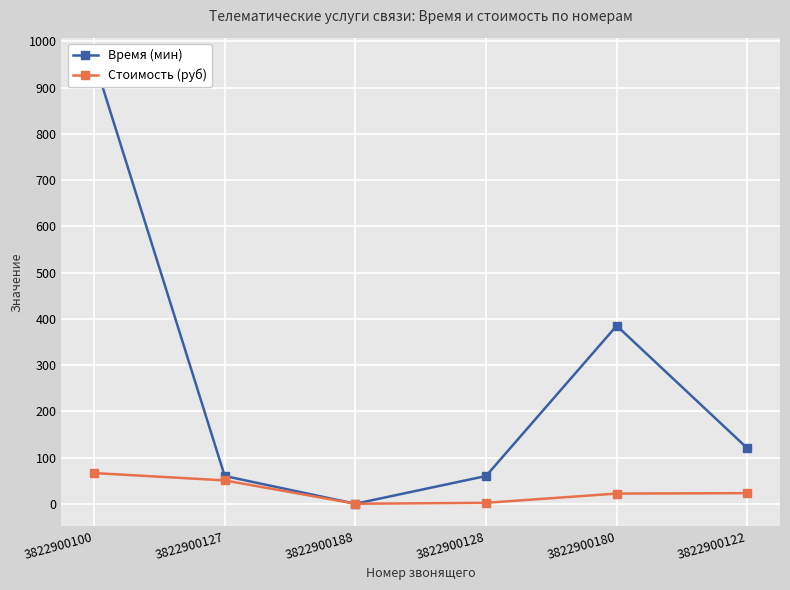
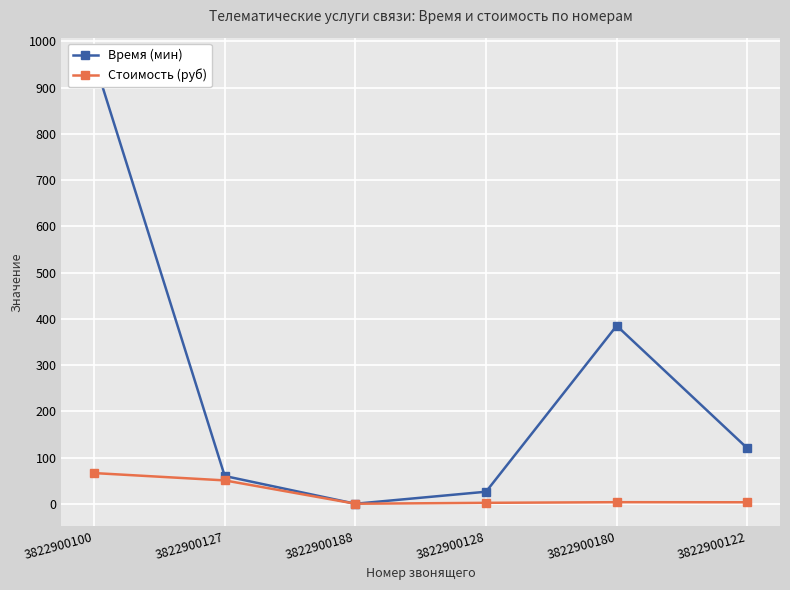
  {
    "Время (мин)": {
      "3822900127": 60,
-     "3822900128": 60,
+     "3822900128": 30,
      "3822900180": 390,
      "3822900122": 120
    },
    "Стоимость (руб)": {
      "3822900100": 70,
      "3822900127": 50,
      "3822900128": 0,
-     "3822900180": 20,
-     "3822900122": 20
+     "3822900180": 0,
+     "3822900122": 0
    }
  }
